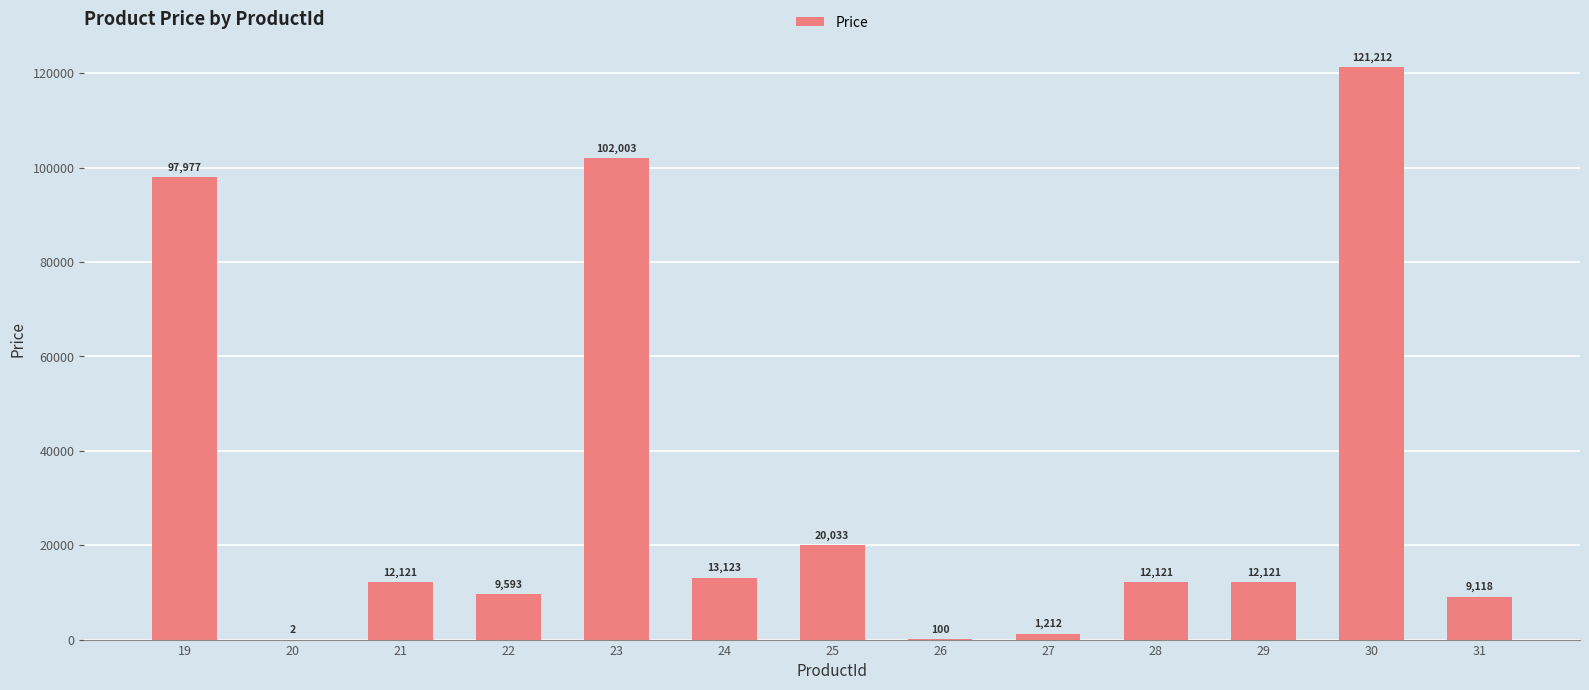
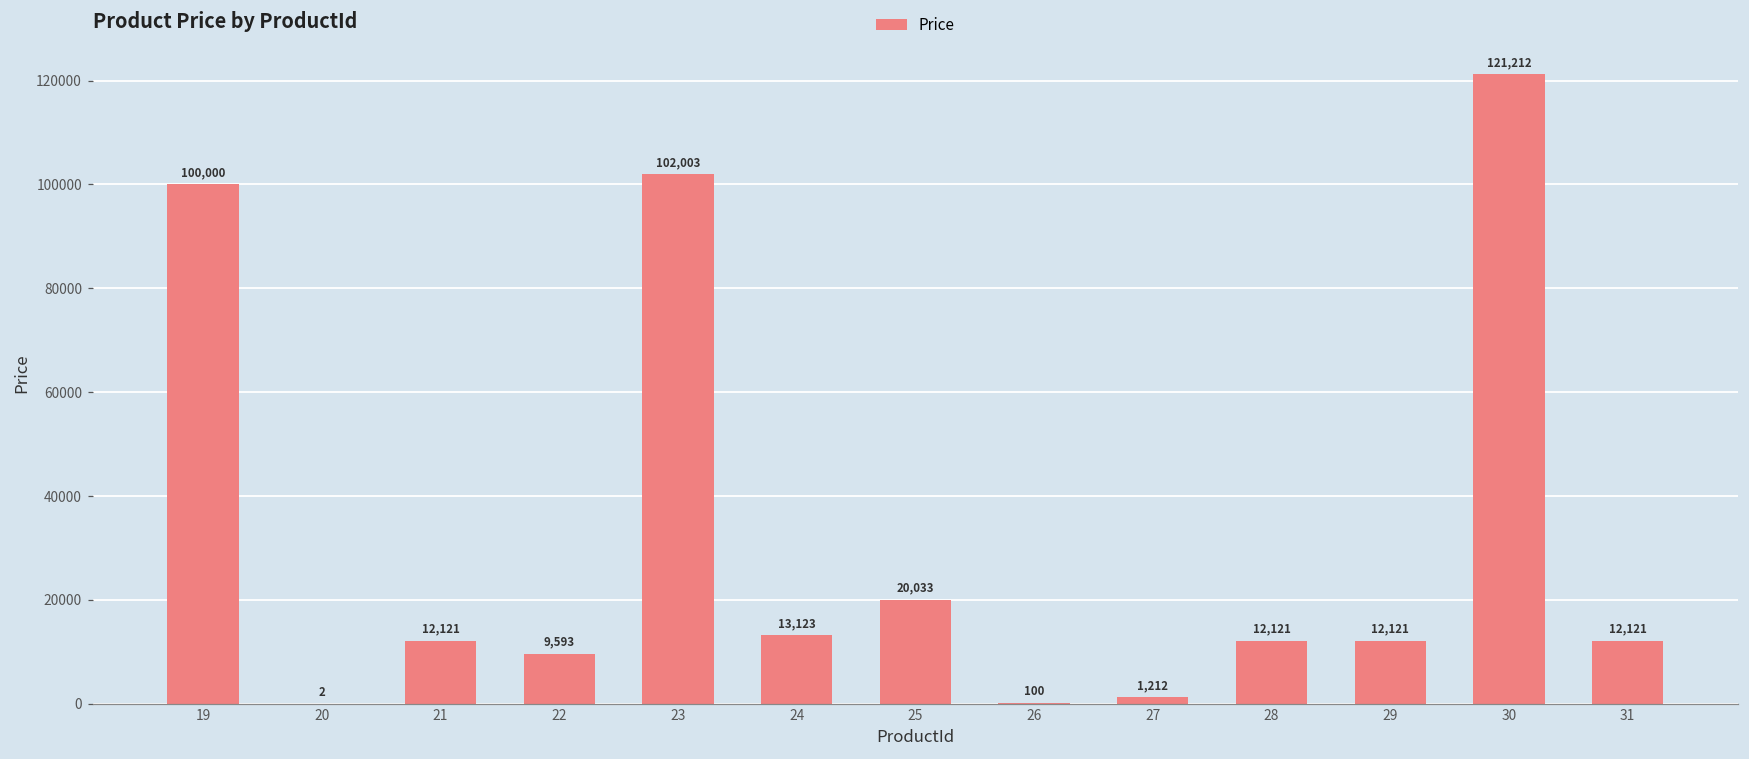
  {
-   "19": "97,977",
+   "19": "100,000",
    "20": "2",
    "21": "12,121",
    "22": "9,593",
    "23": "102,003",
    "24": "13,123",
    "25": "20,033",
    "26": "100",
    "27": "1,212",
    "28": "12,121",
    "29": "12,121",
    "30": "121,212",
-   "31": "9,118"
+   "31": "12,121"
  }
